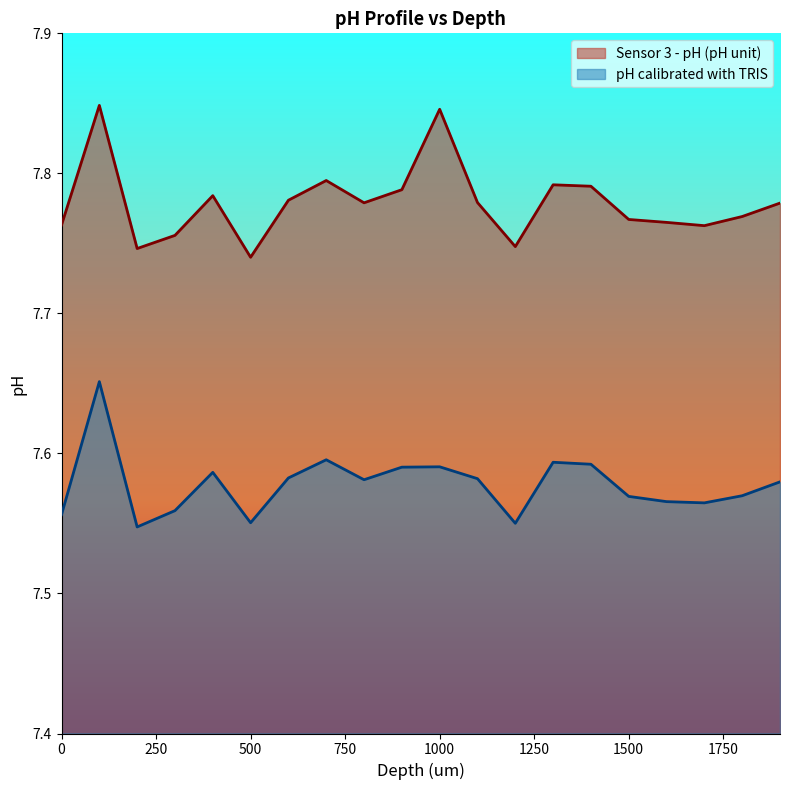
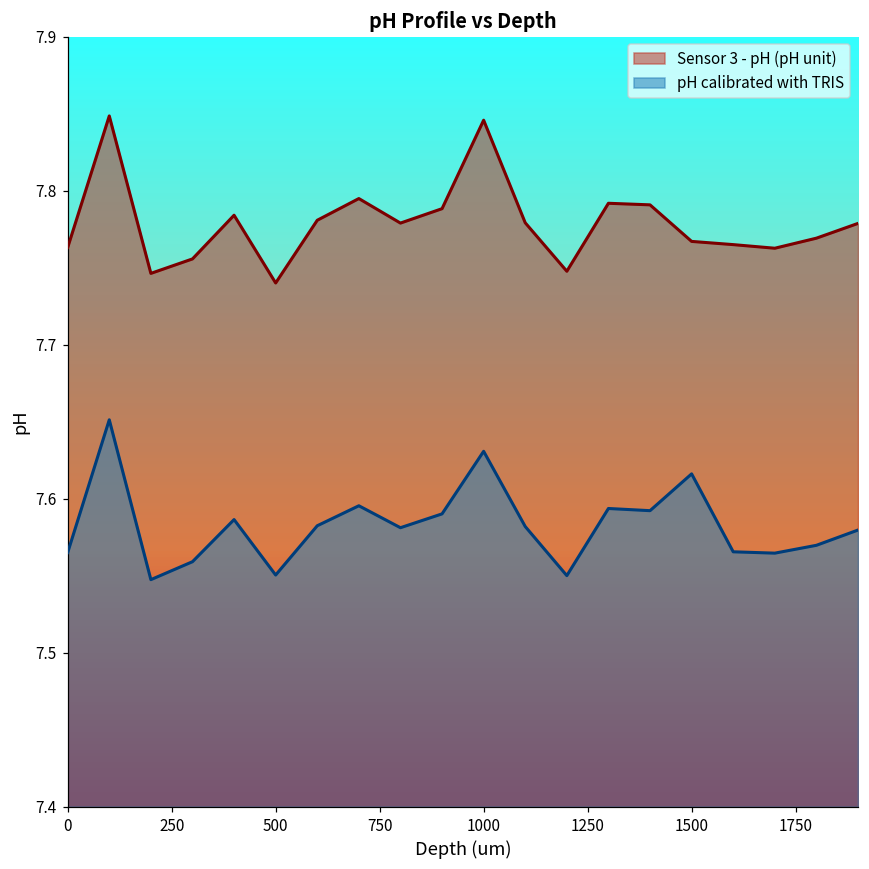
  {
    "Sensor 3 - pH (pH unit)": {
      "0": 7.763,
      "500": 7.740,
      "1000": 7.846,
      "1500": 7.767
    },
    "pH calibrated with TRIS": {
-     "0": 7.556,
+     "0": 7.565,
      "500": 7.551,
-     "1000": 7.590,
-     "1500": 7.569
+     "1000": 7.631,
+     "1500": 7.616
    }
  }
